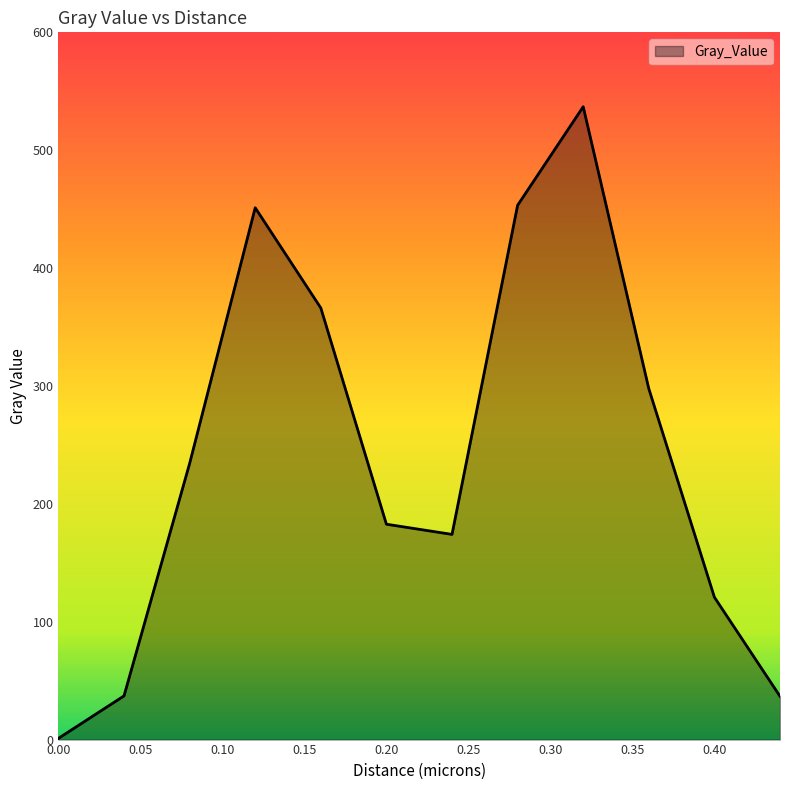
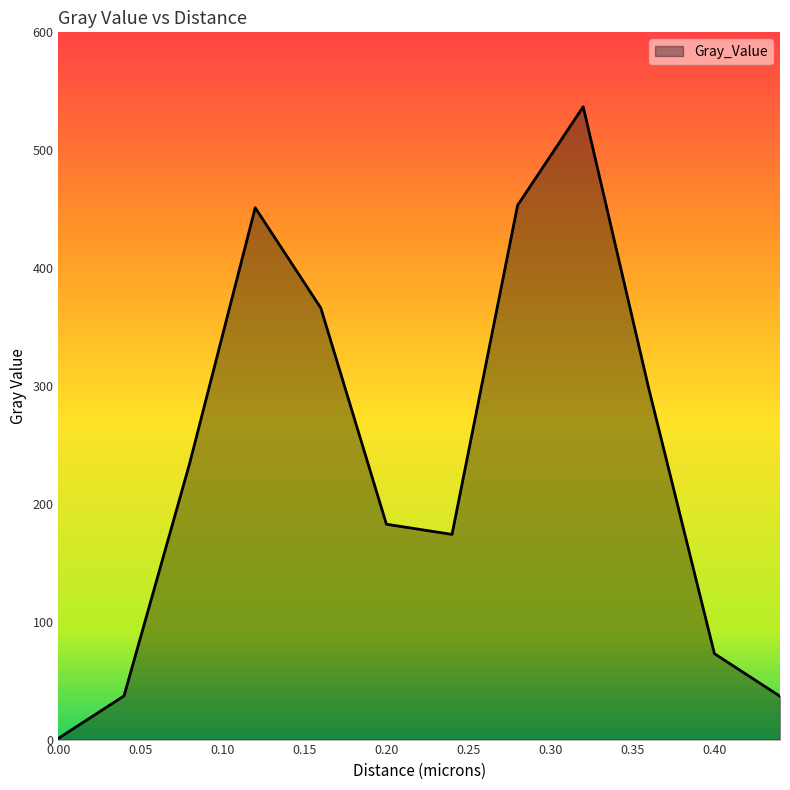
  {
    "0.00": 1,
    "0.20": 183,
-   "0.40": 121
+   "0.40": 73
  }
